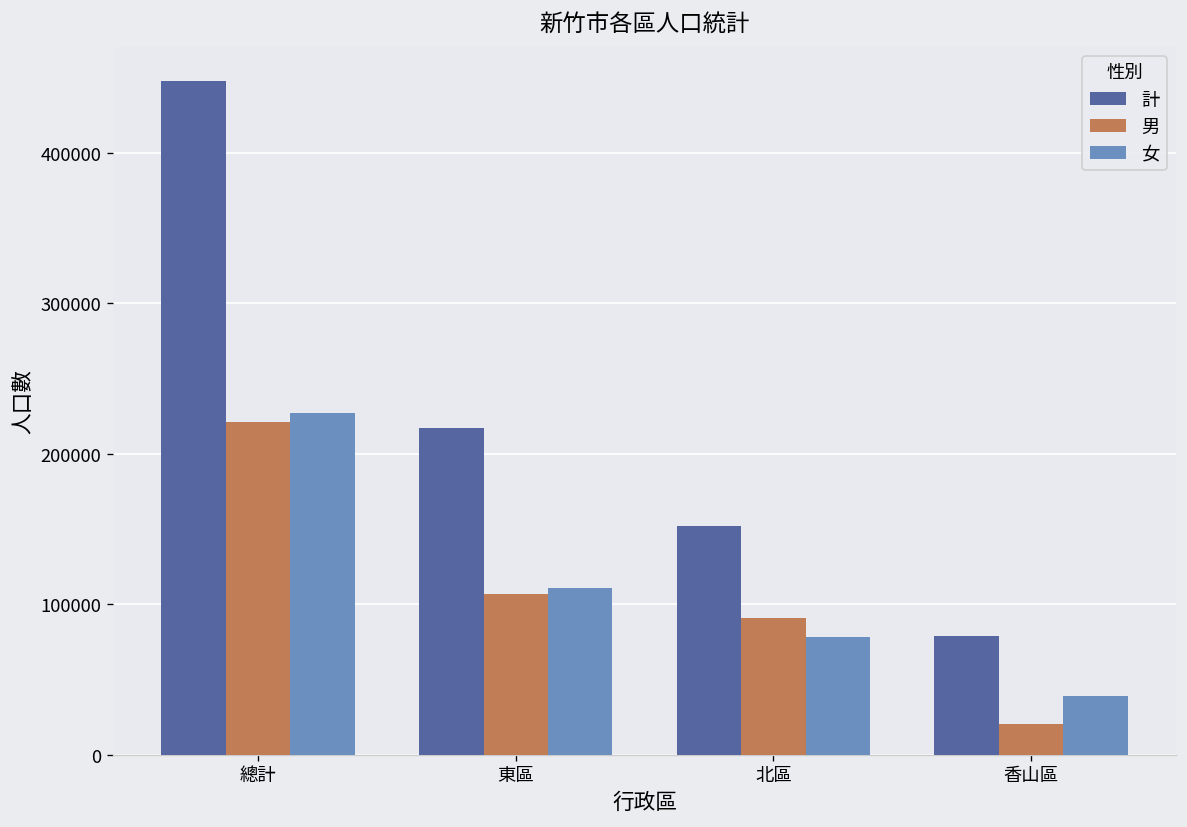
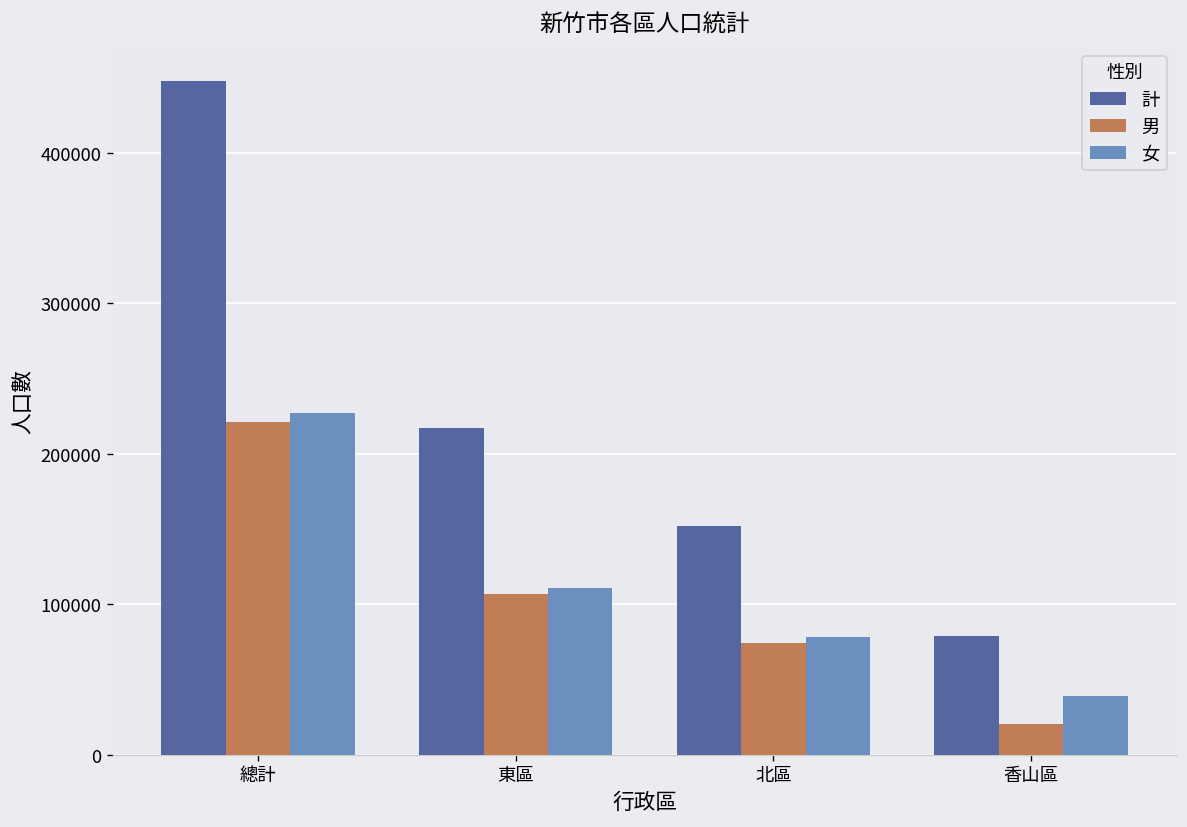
  {
    "男": {
      "總計": 221000,
      "東區": 107000,
-     "北區": 91000,
+     "北區": 74000,
      "香山區": 21000
    }
  }
